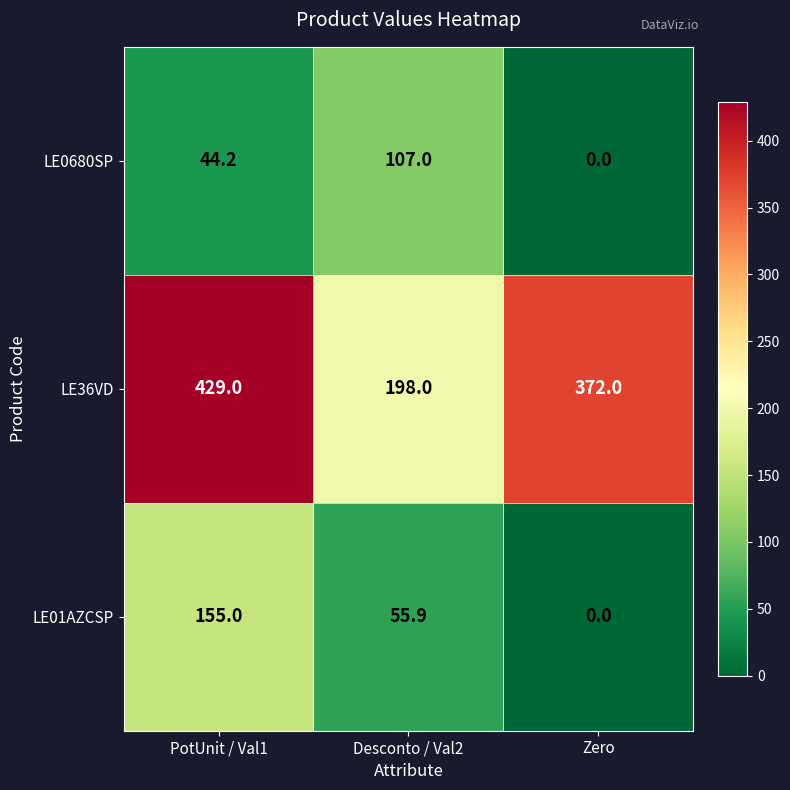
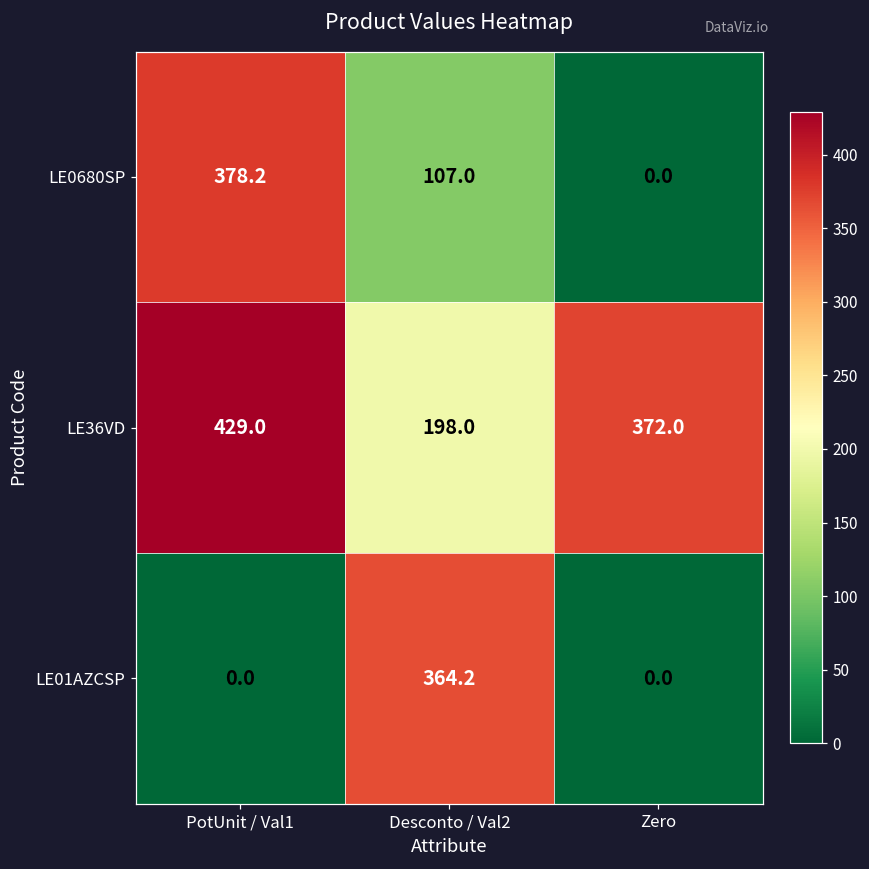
  {
    "LE0680SP": {
-     "PotUnit / Val1": 44.2,
+     "PotUnit / Val1": 378.2,
      "Desconto / Val2": 107.0,
      "Zero": 0.0
    },
    "LE36VD": {
      "PotUnit / Val1": 429.0,
      "Desconto / Val2": 198.0,
      "Zero": 372.0
    },
    "LE01AZCSP": {
-     "PotUnit / Val1": 155.0,
-     "Desconto / Val2": 55.9,
+     "PotUnit / Val1": 0.0,
+     "Desconto / Val2": 364.2,
      "Zero": 0.0
    }
  }
